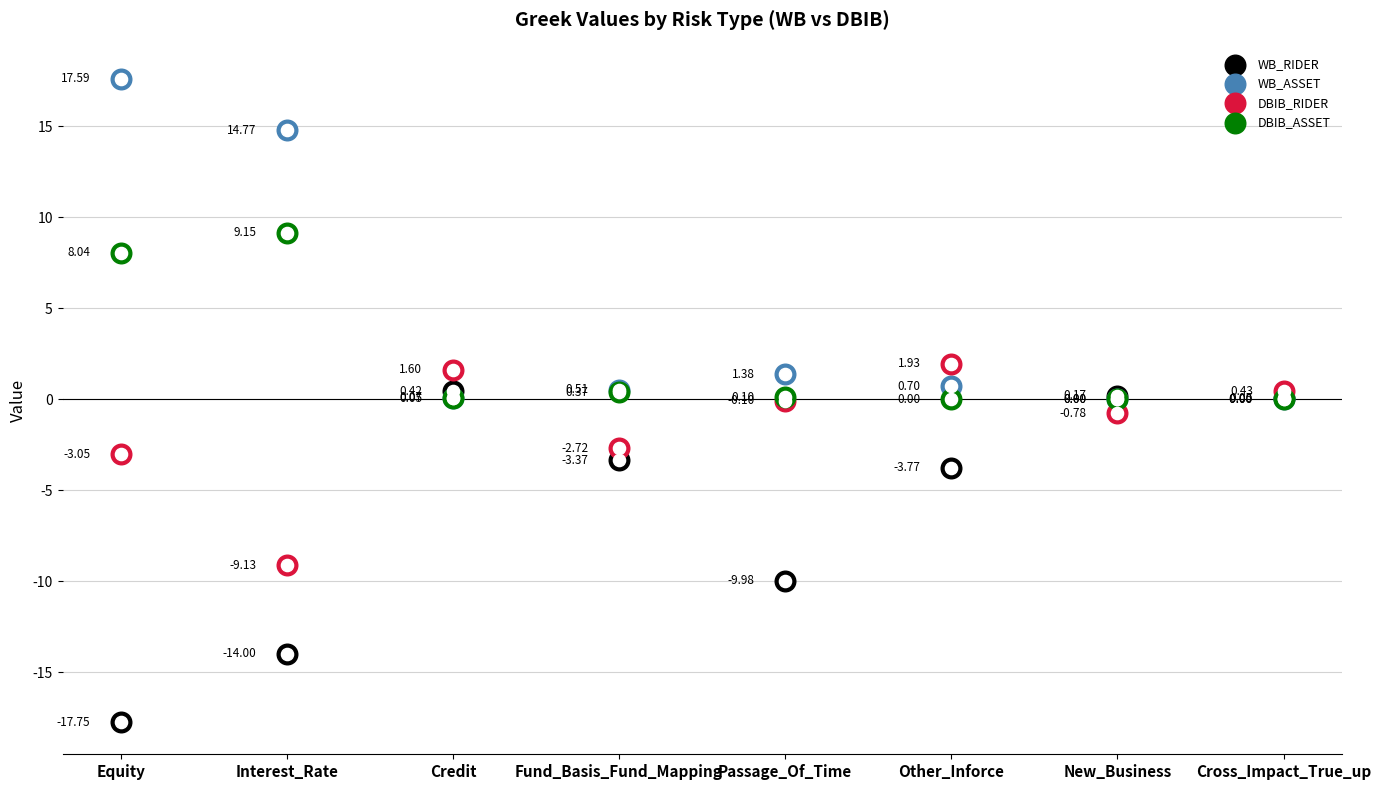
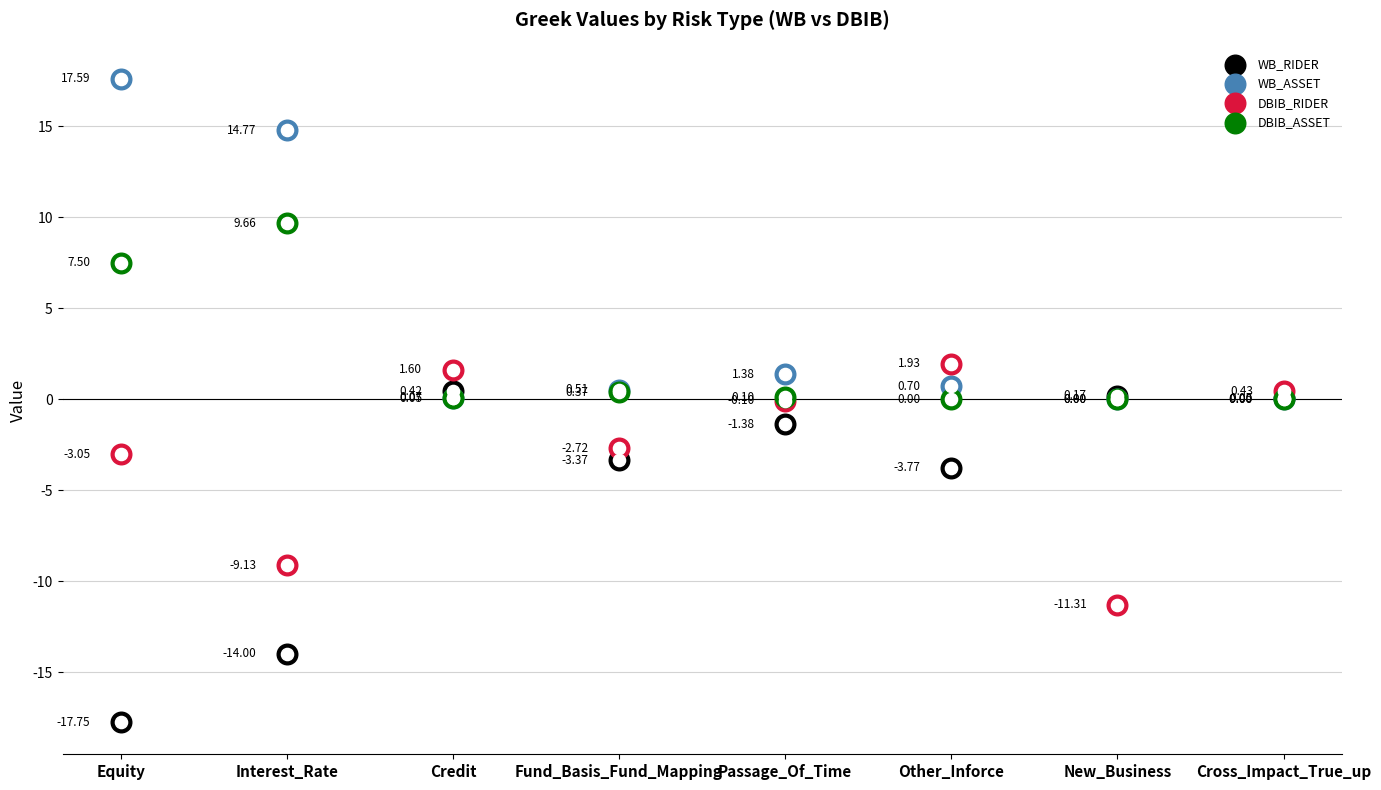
  {
    "WB_RIDER": {
-     "Passage_Of_Time": -9.98
+     "Passage_Of_Time": -1.38
    },
    "DBIB_RIDER": {
-     "New_Business": -0.78
+     "New_Business": -11.31
    },
    "DBIB_ASSET": {
-     "Equity": 8.04,
-     "Interest_Rate": 9.15
+     "Equity": 7.50,
+     "Interest_Rate": 9.66
    }
  }
